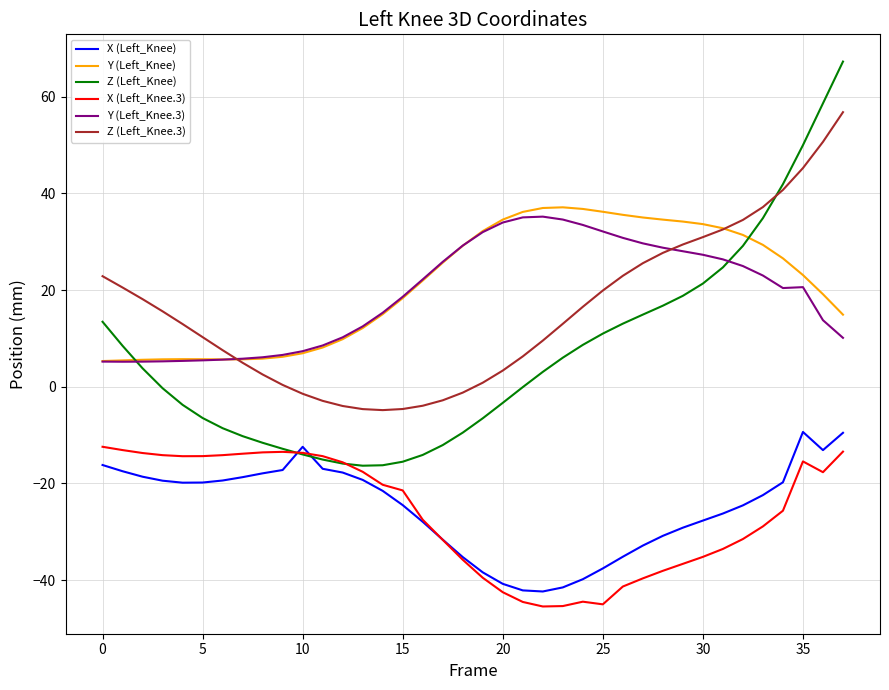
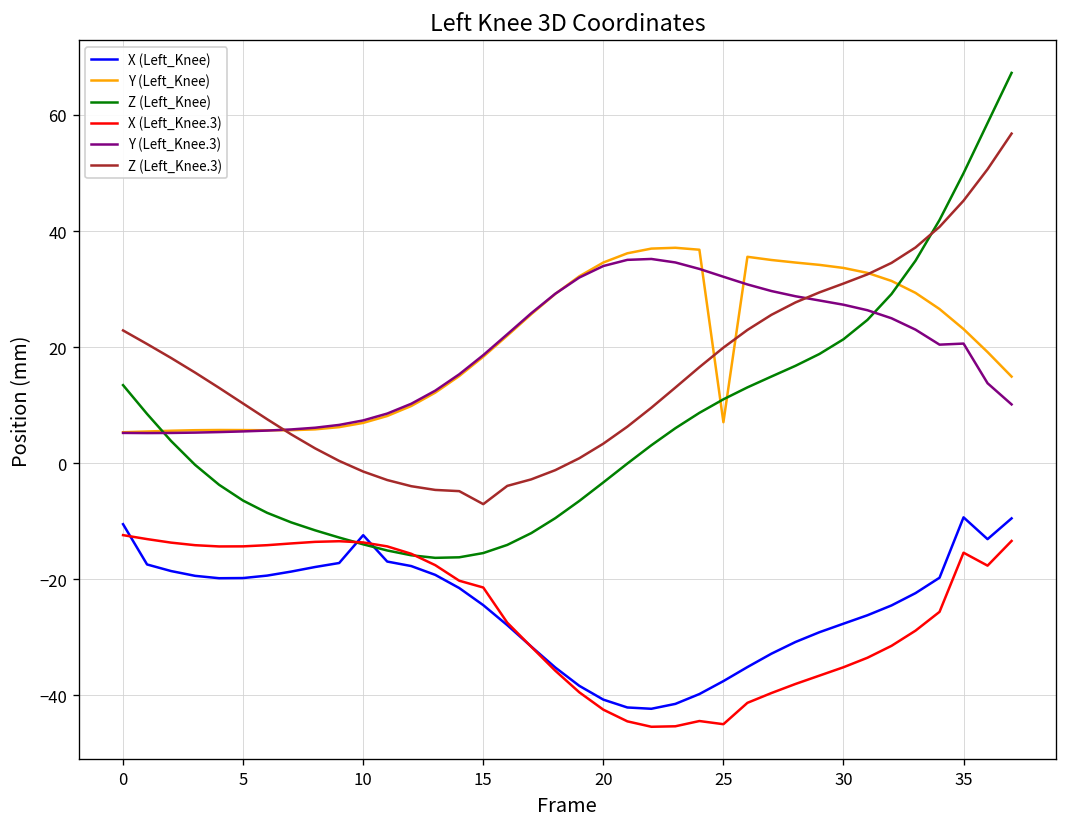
  {
    "X (Left_Knee)": {
-     "0": -16,
+     "0": -11,
      "5": -20,
      "10": -12,
      "15": -24,
      "20": -41,
      "25": -38,
      "30": -28,
      "35": -9
    },
    "Y (Left_Knee)": {
      "20": 35,
-     "25": 36,
+     "25": 7,
      "30": 34,
      "35": 23
    },
    "Z (Left_Knee)": {
      "0": 13,
      "5": -6,
      "15": -15,
      "20": -3,
      "25": 11,
      "30": 21,
      "35": 50
    },
    "X (Left_Knee.3)": {
      "0": -12,
      "5": -14,
      "15": -21,
      "20": -42,
      "25": -45,
      "30": -35,
      "35": -15
    },
    "Y (Left_Knee.3)": {
      "20": 34,
      "25": 32,
      "30": 27,
      "35": 21
    },
    "Z (Left_Knee.3)": {
      "0": 23,
      "5": 10,
      "10": -1,
-     "15": -5,
+     "15": -7,
      "20": 3,
      "25": 20,
      "30": 31,
      "35": 45
    }
  }
